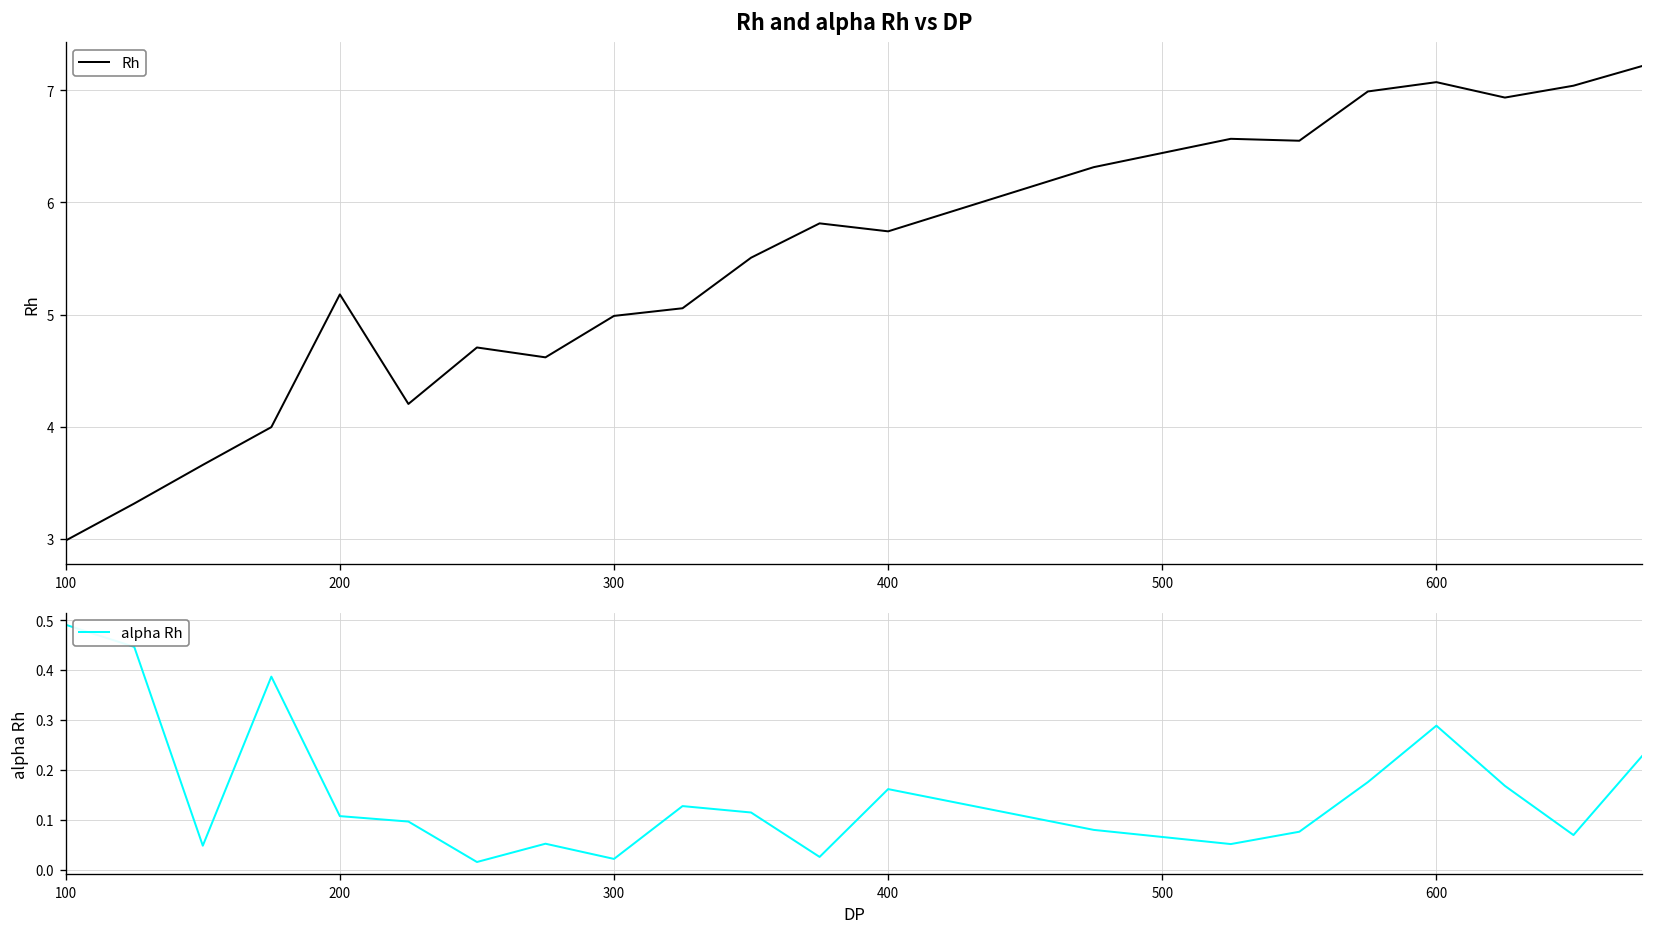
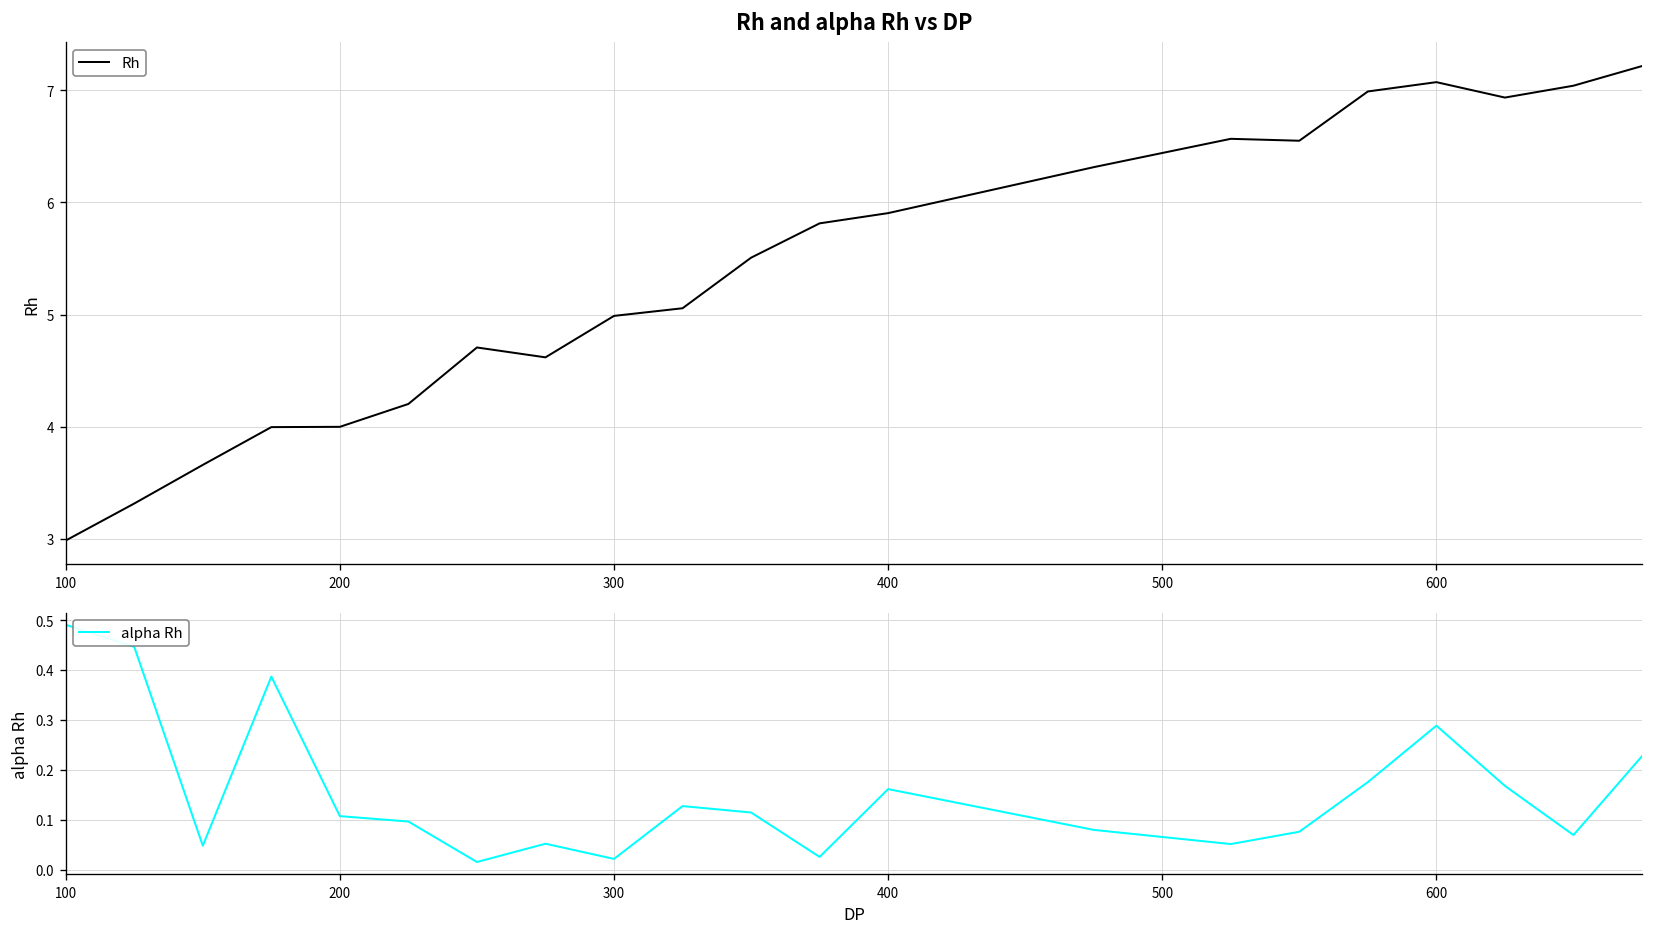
  {
    "Rh and alpha Rh vs DP": {
      "100": 3.0,
-     "200": 5.2,
+     "200": 4.0,
      "300": 5.0,
-     "400": 5.7,
+     "400": 5.9,
      "600": 7.1
    }
  }
